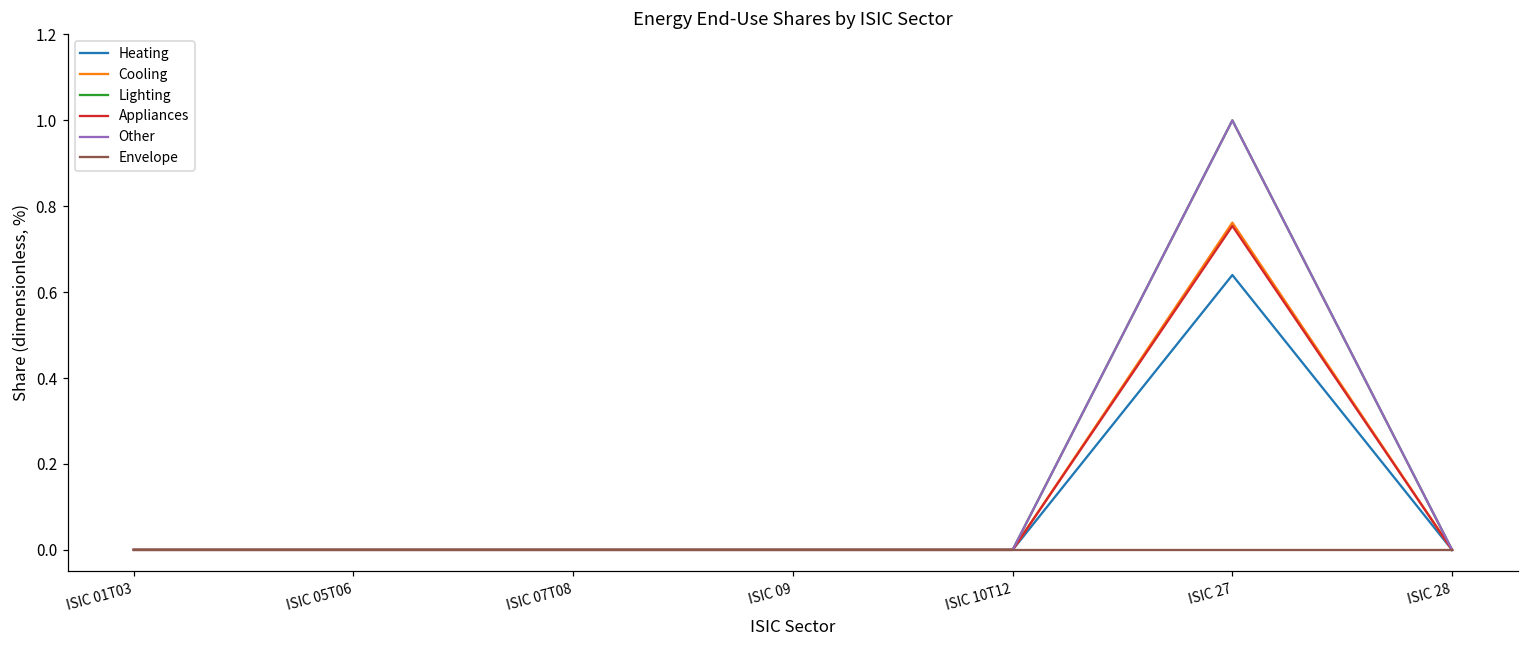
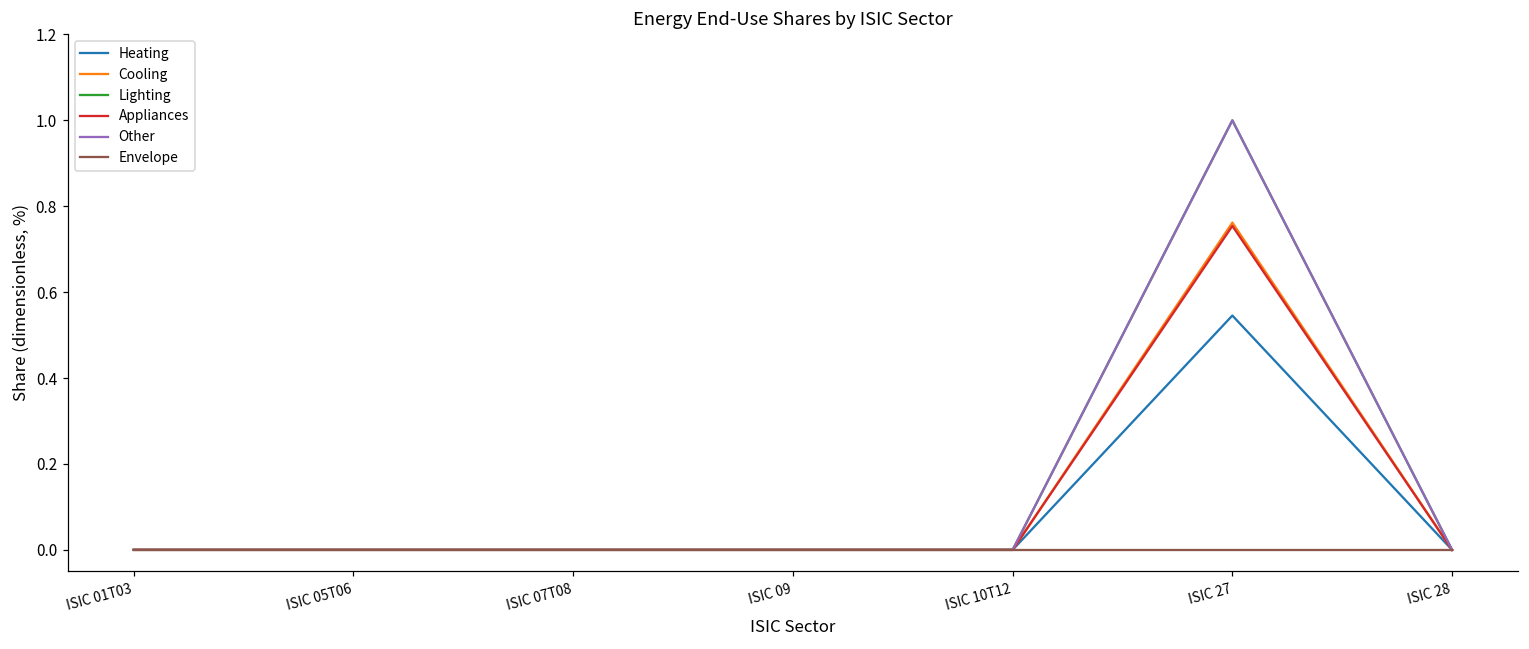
  {
    "Heating": {
-     "ISIC 27": 0.64
+     "ISIC 27": 0.55
    },
    "Cooling": {
      "ISIC 27": 0.76
    },
    "Other": {
      "ISIC 27": 1.00
    },
    "Appliances": {
      "ISIC 27": 0.75
    },
    "Envelope": {
      "ISIC 27": 0.00
    }
  }
